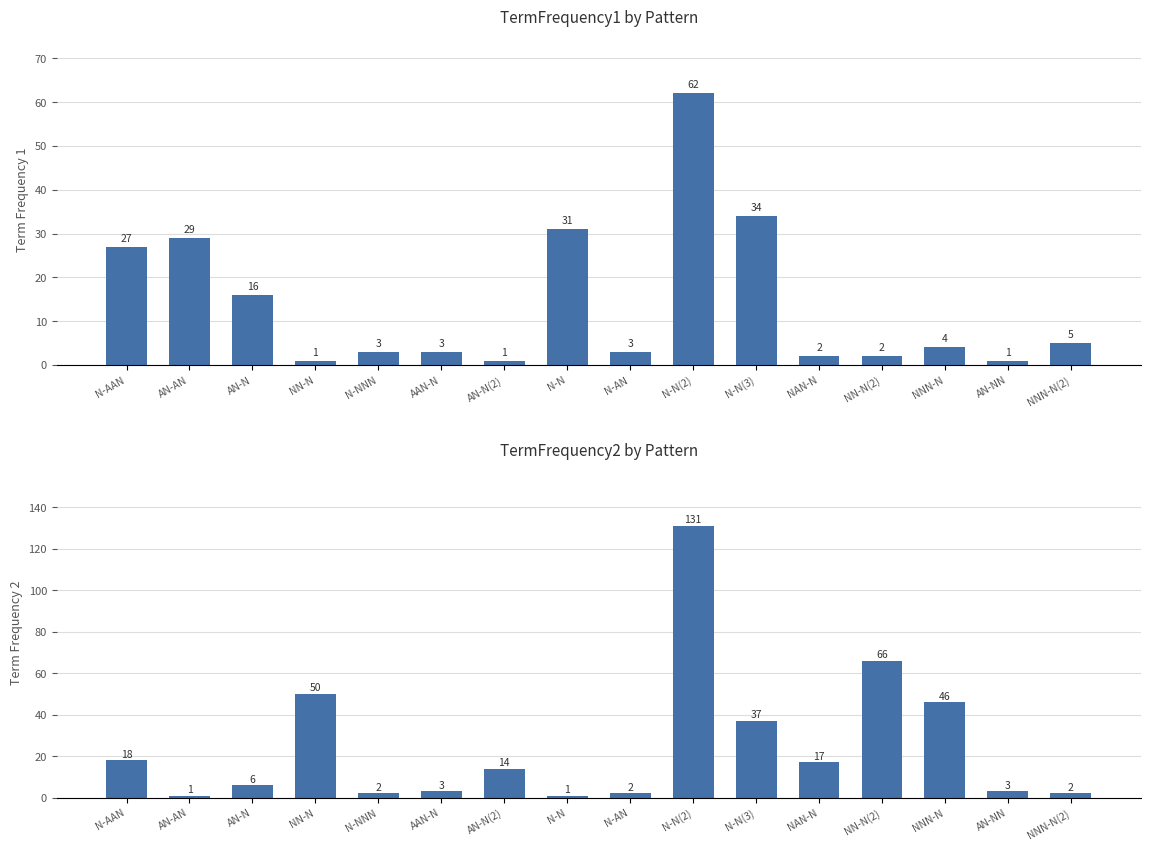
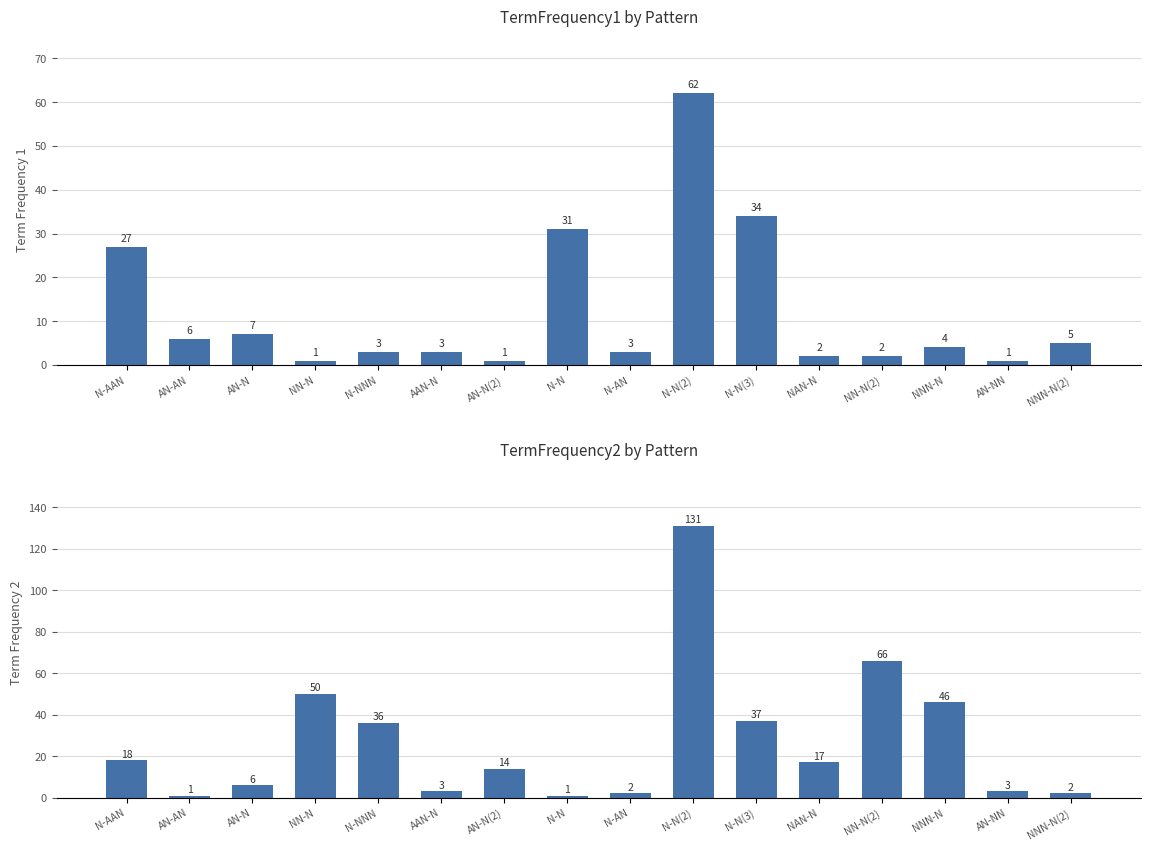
  {
    "TermFrequency1 by Pattern": {
      "N-AAN": 27,
-     "AN-AN": 29,
-     "AN-N": 16,
+     "AN-AN": 6,
+     "AN-N": 7,
      "NN-N": 1,
      "N-NNN": 3,
      "AAN-N": 3,
      "AN-N(2)": 1,
      "N-N": 31,
      "N-AN": 3,
      "N-N(2)": 62,
      "N-N(3)": 34,
      "NAN-N": 2,
      "NN-N(2)": 2,
      "NNN-N": 4,
      "AN-NN": 1,
      "NNN-N(2)": 5
    },
    "TermFrequency2 by Pattern": {
      "N-AAN": 18,
      "AN-AN": 1,
      "AN-N": 6,
      "NN-N": 50,
-     "N-NNN": 2,
+     "N-NNN": 36,
      "AAN-N": 3,
      "AN-N(2)": 14,
      "N-N": 1,
      "N-AN": 2,
      "N-N(2)": 131,
      "N-N(3)": 37,
      "NAN-N": 17,
      "NN-N(2)": 66,
      "NNN-N": 46,
      "AN-NN": 3,
      "NNN-N(2)": 2
    }
  }
